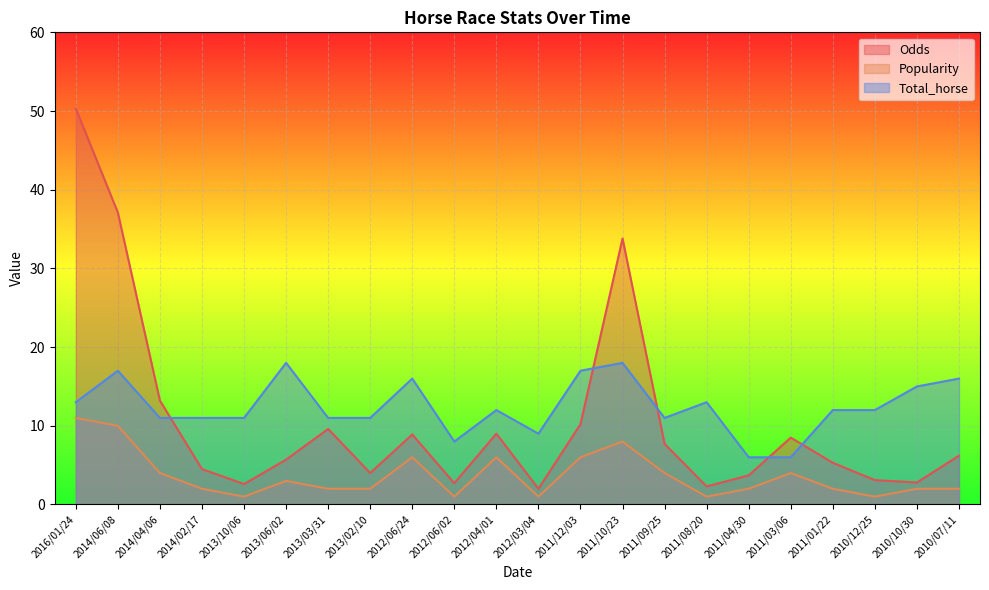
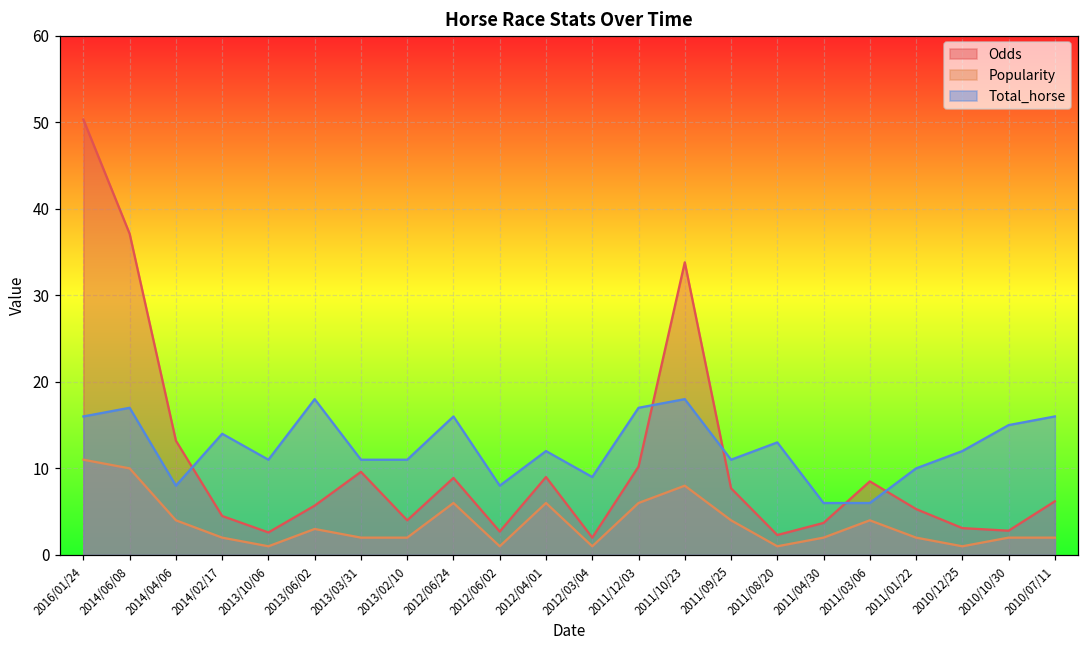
  {
    "Total_horse": {
-     "2016/01/24": 13,
+     "2016/01/24": 16,
      "2014/06/08": 17,
-     "2014/04/06": 11,
-     "2014/02/17": 11,
+     "2014/04/06": 8,
+     "2014/02/17": 14,
      "2013/10/06": 11,
      "2013/06/02": 18,
      "2013/03/31": 11,
      "2013/02/10": 11,
      "2012/06/24": 16,
      "2012/06/02": 8,
      "2012/04/01": 12,
      "2012/03/04": 9,
      "2011/12/03": 17,
      "2011/10/23": 18,
      "2011/09/25": 11,
      "2011/08/20": 13,
      "2011/04/30": 6,
      "2011/03/06": 6,
-     "2011/01/22": 12,
+     "2011/01/22": 10,
      "2010/12/25": 12,
      "2010/10/30": 15,
      "2010/07/11": 16
    }
  }
